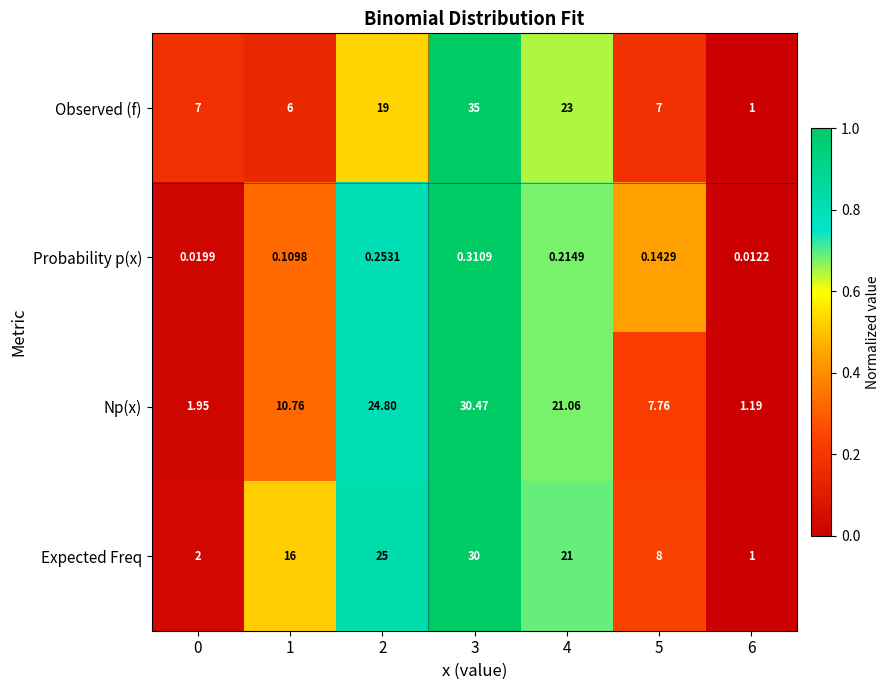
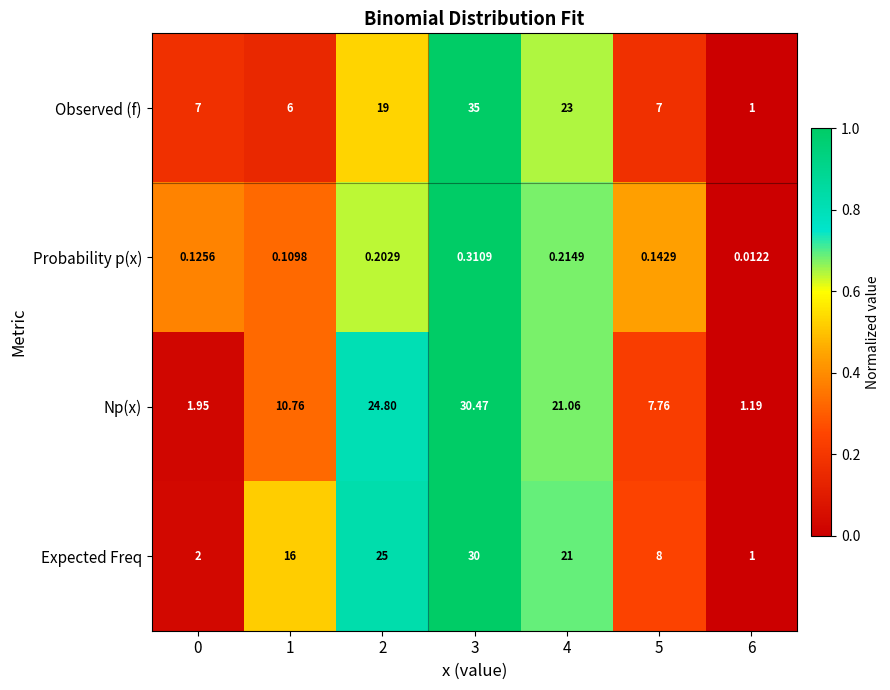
  {
    "Observed (f)": {
      "0": 7,
      "1": 6,
      "2": 19,
      "3": 35,
      "4": 23,
      "5": 7,
      "6": 1
    },
    "Probability p(x)": {
-     "0": 0.0199,
+     "0": 0.1256,
      "1": 0.1098,
-     "2": 0.2531,
+     "2": 0.2029,
      "3": 0.3109,
      "4": 0.2149,
      "5": 0.1429,
      "6": 0.0122
    },
    "Np(x)": {
      "0": 1.95,
      "1": 10.76,
      "2": 24.80,
      "3": 30.47,
      "4": 21.06,
      "5": 7.76,
      "6": 1.19
    },
    "Expected Freq": {
      "0": 2,
      "1": 16,
      "2": 25,
      "3": 30,
      "4": 21,
      "5": 8,
      "6": 1
    }
  }
